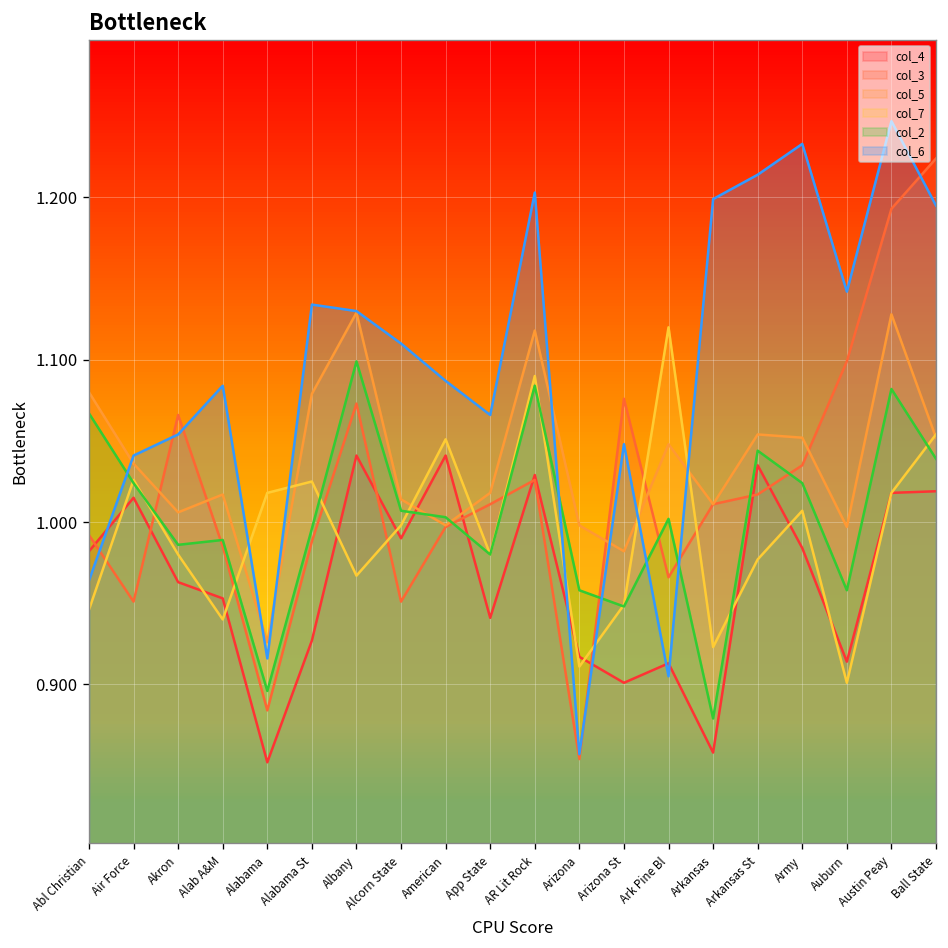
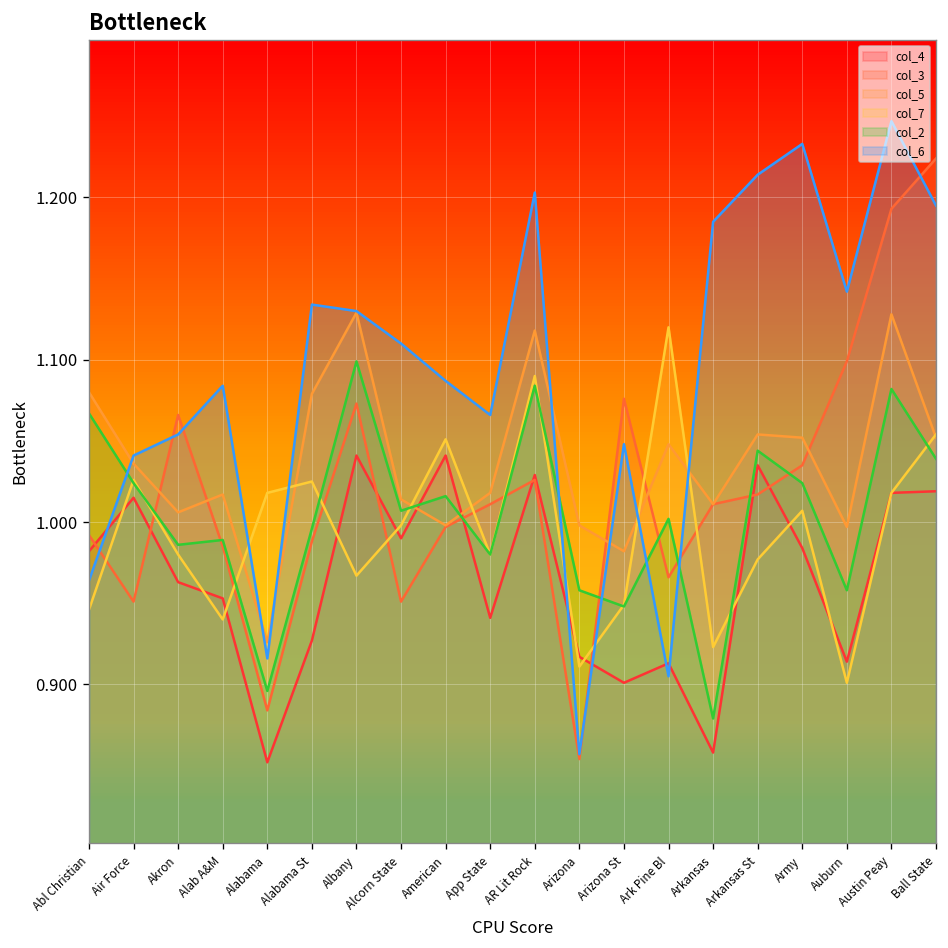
  {
    "col_2": {
      "Abl Christian": 1.067,
      "Air Force": 1.024,
      "Akron": 0.986,
      "Alab A&M": 0.989,
      "Alabama": 0.896,
      "Alabama St": 0.996,
      "Albany": 1.099,
      "Alcorn State": 1.007,
-     "American": 1.003,
+     "American": 1.016,
      "AR Lit Rock": 1.084,
      "Arizona": 0.958,
      "Ark Pine Bl": 1.002,
      "Arkansas": 0.879,
      "Arkansas St": 1.044,
      "Army": 1.024,
      "Auburn": 0.958,
      "Austin Peay": 1.082,
      "Ball State": 1.039
    },
    "col_6": {
      "Abl Christian": 0.964,
      "Air Force": 1.041,
      "Akron": 1.054,
      "Alab A&M": 1.084,
      "Alabama": 0.916,
      "Alabama St": 1.134,
      "Alcorn State": 1.110,
      "American": 1.087,
      "App State": 1.066,
      "AR Lit Rock": 1.203,
      "Arizona": 0.857,
      "Arizona St": 1.048,
      "Ark Pine Bl": 0.905,
-     "Arkansas": 1.199,
+     "Arkansas": 1.185,
      "Arkansas St": 1.214,
      "Army": 1.233,
      "Auburn": 1.142,
      "Ball State": 1.195
    }
  }
